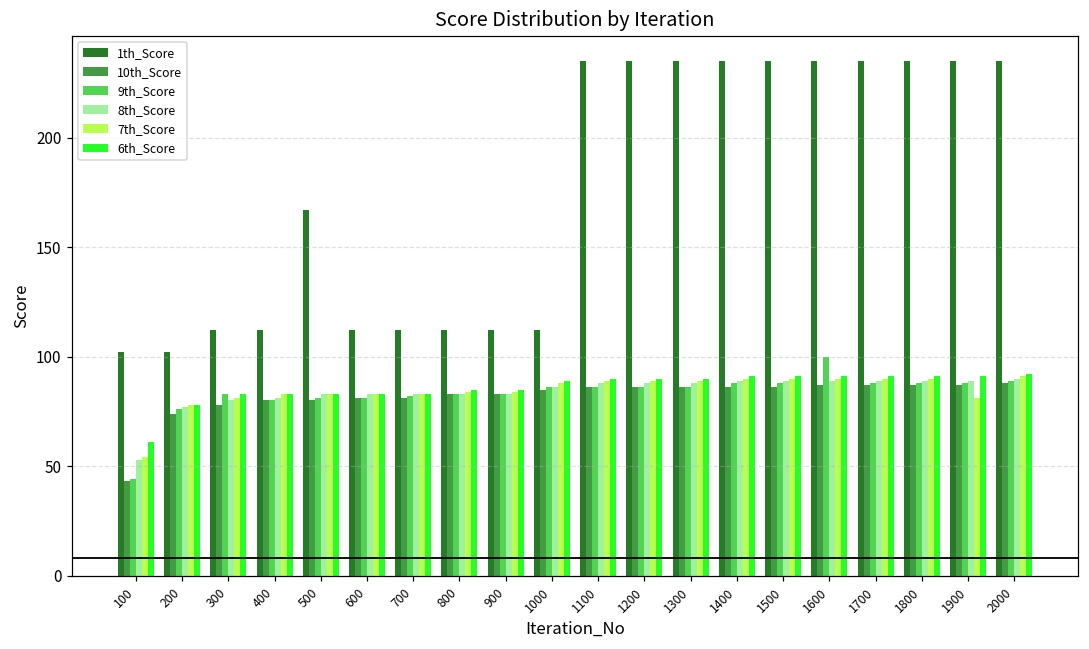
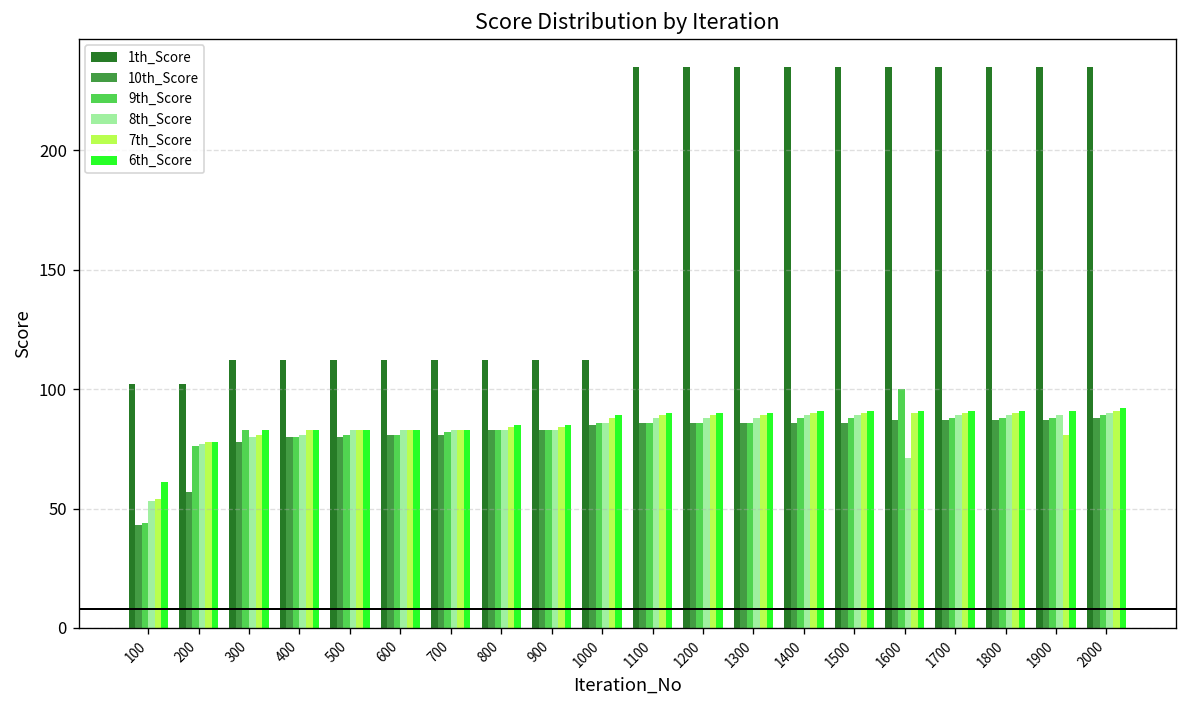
  {
    "1th_Score": {
      "100": 102,
      "200": 102,
      "300": 112,
      "400": 112,
-     "500": 167,
+     "500": 112,
      "600": 112,
      "700": 112,
      "800": 112,
      "900": 112,
      "1000": 112,
      "1100": 235,
      "1200": 235,
      "1300": 235,
      "1400": 235,
      "1500": 235,
      "1600": 235,
      "1700": 235,
      "1800": 235,
      "1900": 235,
      "2000": 235
    },
    "10th_Score": {
      "100": 43,
-     "200": 74,
+     "200": 57,
      "300": 78,
      "400": 80,
      "500": 80,
      "600": 81,
      "700": 81,
      "800": 83,
      "900": 83,
      "1000": 85,
      "1100": 86,
      "1200": 86,
      "1300": 86,
      "1400": 86,
      "1500": 86,
      "1600": 87,
      "1700": 87,
      "1800": 87,
      "1900": 87,
      "2000": 88
    },
    "9th_Score": {
      "100": 44,
      "200": 76,
      "300": 83,
      "400": 80,
      "500": 81,
      "600": 81,
      "700": 82,
      "800": 83,
      "900": 83,
      "1000": 86,
      "1100": 86,
      "1200": 86,
      "1300": 86,
      "1400": 88,
      "1500": 88,
      "1600": 100,
      "1700": 88,
      "1800": 88,
      "1900": 88,
      "2000": 89
    },
    "8th_Score": {
      "100": 53,
      "200": 77,
      "300": 80,
      "400": 81,
      "500": 83,
      "600": 83,
      "700": 83,
      "800": 83,
      "900": 83,
      "1000": 86,
      "1100": 88,
      "1200": 88,
      "1300": 88,
      "1400": 89,
      "1500": 89,
-     "1600": 89,
+     "1600": 71,
      "1700": 89,
      "1800": 89,
      "1900": 89,
      "2000": 90
    },
    "7th_Score": {
      "100": 54,
      "200": 78,
      "300": 81,
      "400": 83,
      "500": 83,
      "600": 83,
      "700": 83,
      "800": 84,
      "900": 84,
      "1000": 88,
      "1100": 89,
      "1200": 89,
      "1300": 89,
      "1400": 90,
      "1500": 90,
      "1600": 90,
      "1700": 90,
      "1800": 90,
      "1900": 81,
      "2000": 91
    },
    "6th_Score": {
      "100": 61,
      "200": 78,
      "300": 83,
      "400": 83,
      "500": 83,
      "600": 83,
      "700": 83,
      "800": 85,
      "900": 85,
      "1000": 89,
      "1100": 90,
      "1200": 90,
      "1300": 90,
      "1400": 91,
      "1500": 91,
      "1600": 91,
      "1700": 91,
      "1800": 91,
      "1900": 91,
      "2000": 92
    }
  }
